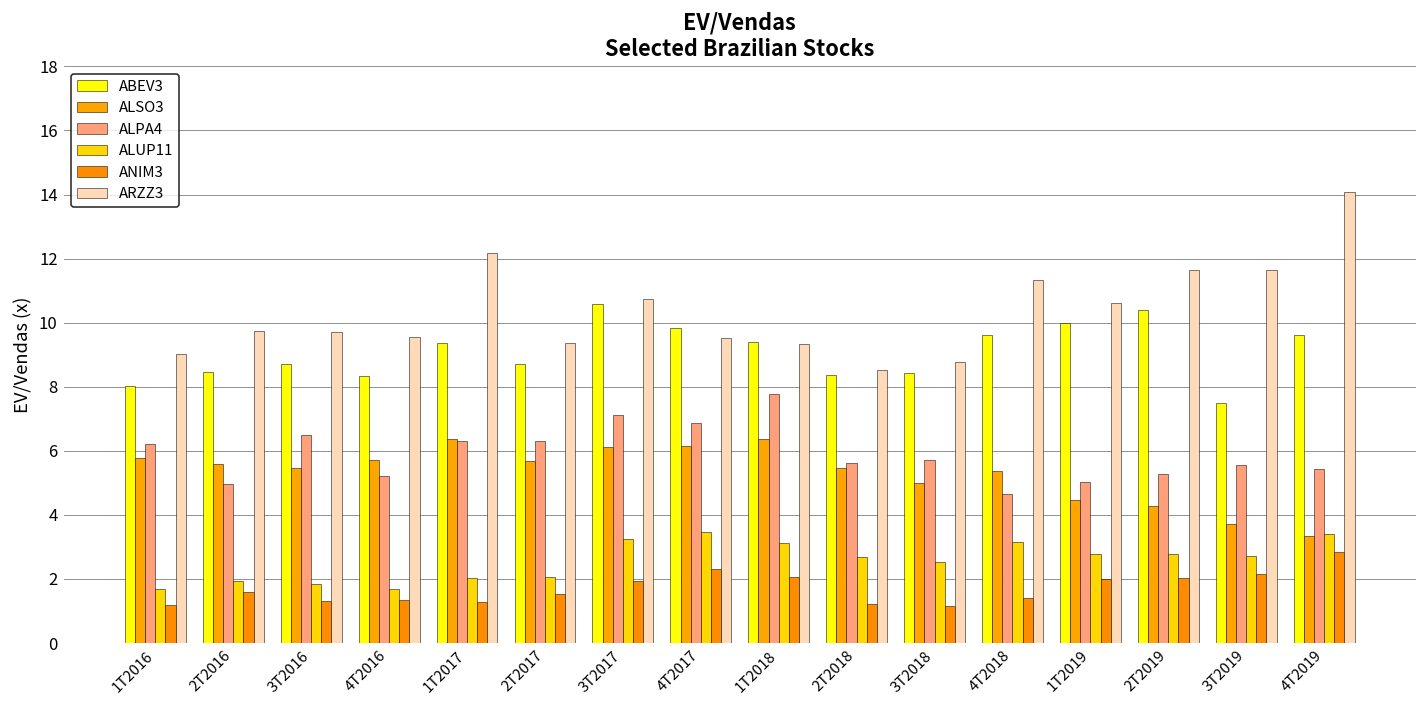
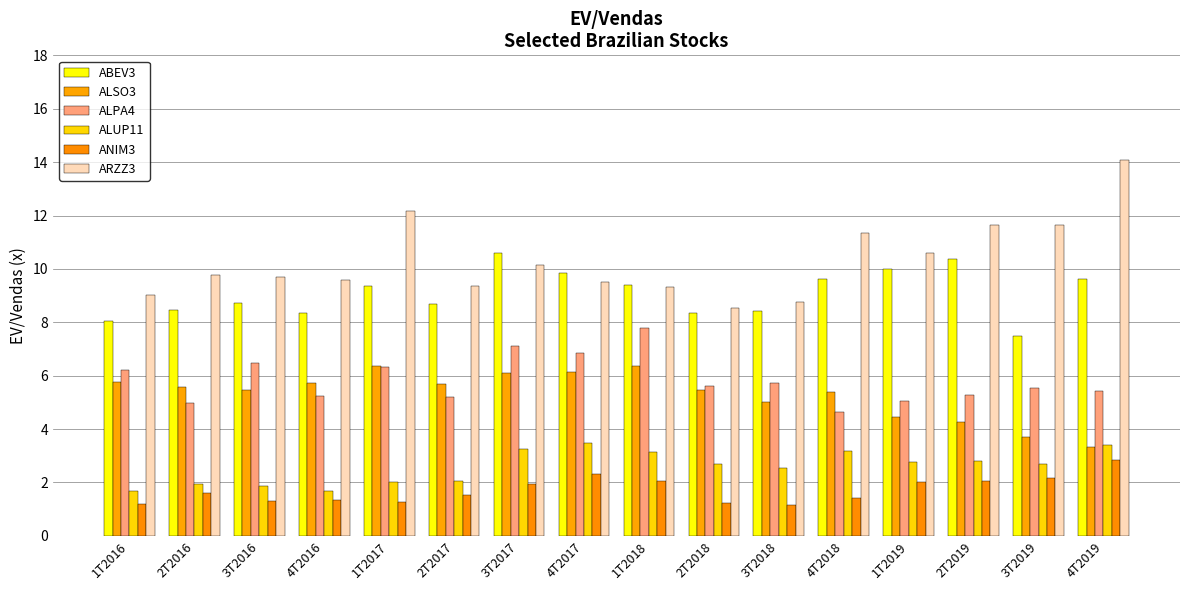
  {
    "ALPA4": {
      "1T2016": 6.2,
      "2T2016": 5.0,
      "3T2016": 6.5,
      "4T2016": 5.2,
      "1T2017": 6.3,
-     "2T2017": 6.3,
+     "2T2017": 5.2,
      "3T2017": 7.1,
      "4T2017": 6.9,
      "1T2018": 7.8,
      "2T2018": 5.6,
      "3T2018": 5.7,
      "4T2018": 4.7,
      "1T2019": 5.0,
      "2T2019": 5.3,
      "3T2019": 5.6,
      "4T2019": 5.4
    },
    "ARZZ3": {
      "1T2016": 9.0,
      "2T2016": 9.8,
      "3T2016": 9.7,
      "4T2016": 9.6,
      "1T2017": 12.2,
      "2T2017": 9.4,
-     "3T2017": 10.7,
+     "3T2017": 10.2,
      "4T2017": 9.5,
      "1T2018": 9.3,
      "2T2018": 8.5,
      "3T2018": 8.8,
      "4T2018": 11.3,
      "1T2019": 10.6,
      "2T2019": 11.6,
      "3T2019": 11.6,
      "4T2019": 14.1
    }
  }
